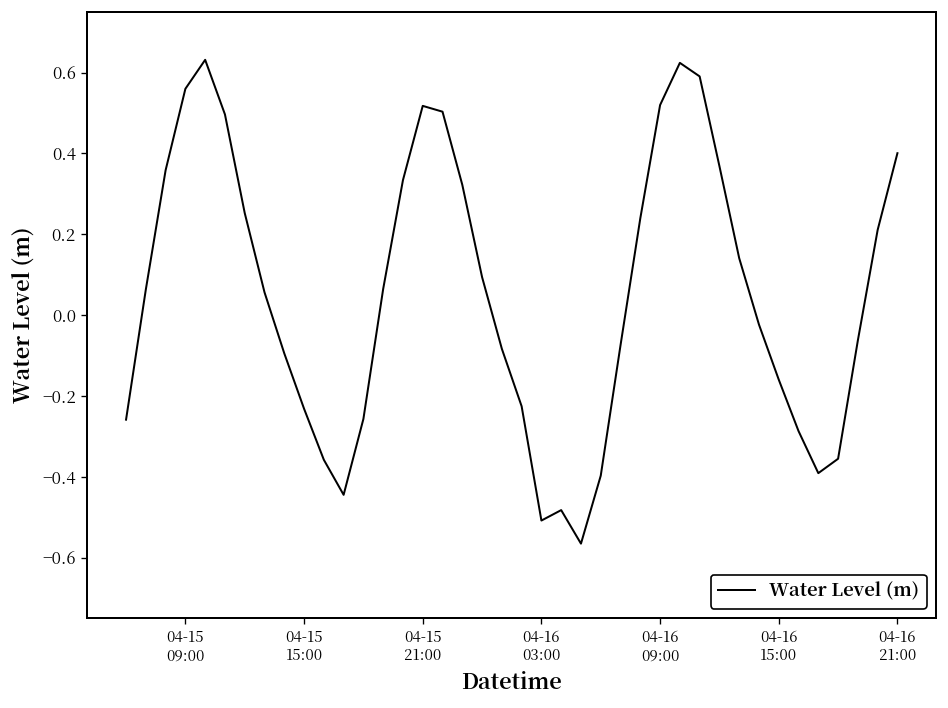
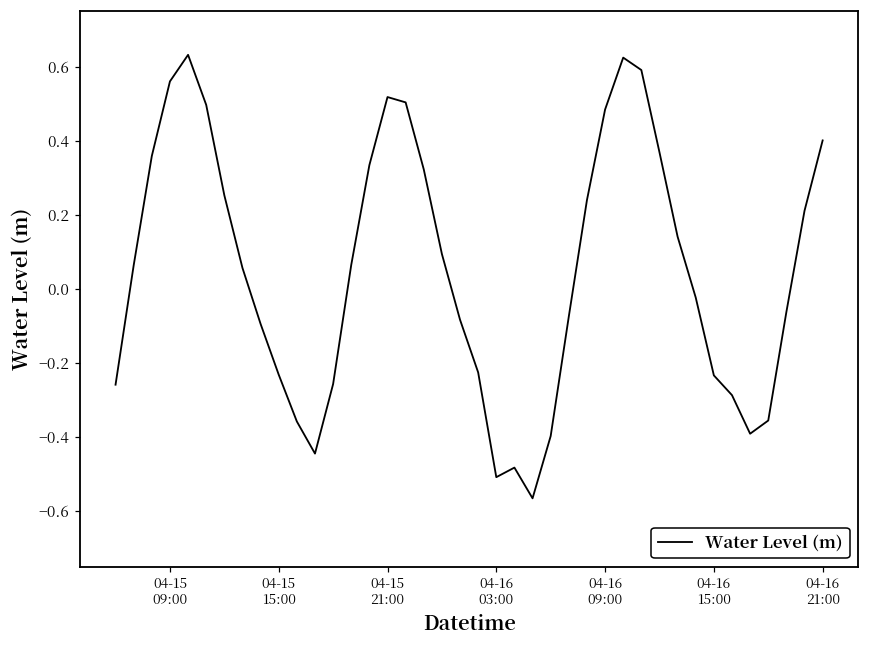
  {
    "04-15 09:00": 0.56,
    "04-15 15:00": -0.23,
    "04-15 21:00": 0.52,
    "04-16 03:00": -0.51,
-   "04-16 09:00": 0.52,
-   "04-16 15:00": -0.16,
+   "04-16 09:00": 0.48,
+   "04-16 15:00": -0.23,
    "04-16 21:00": 0.40
  }
